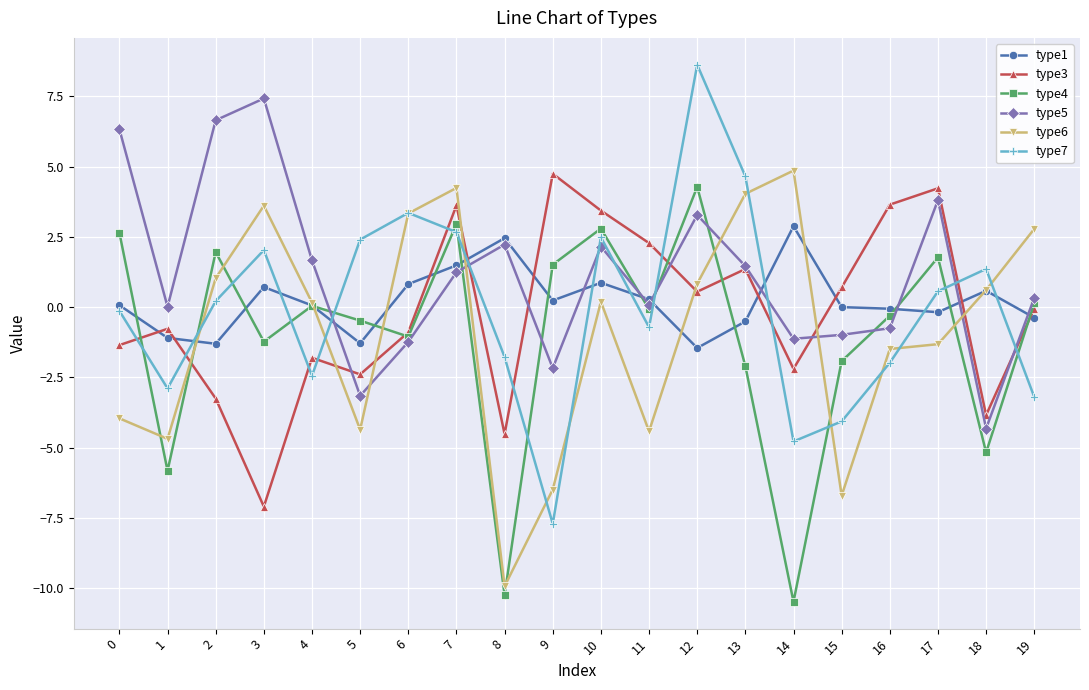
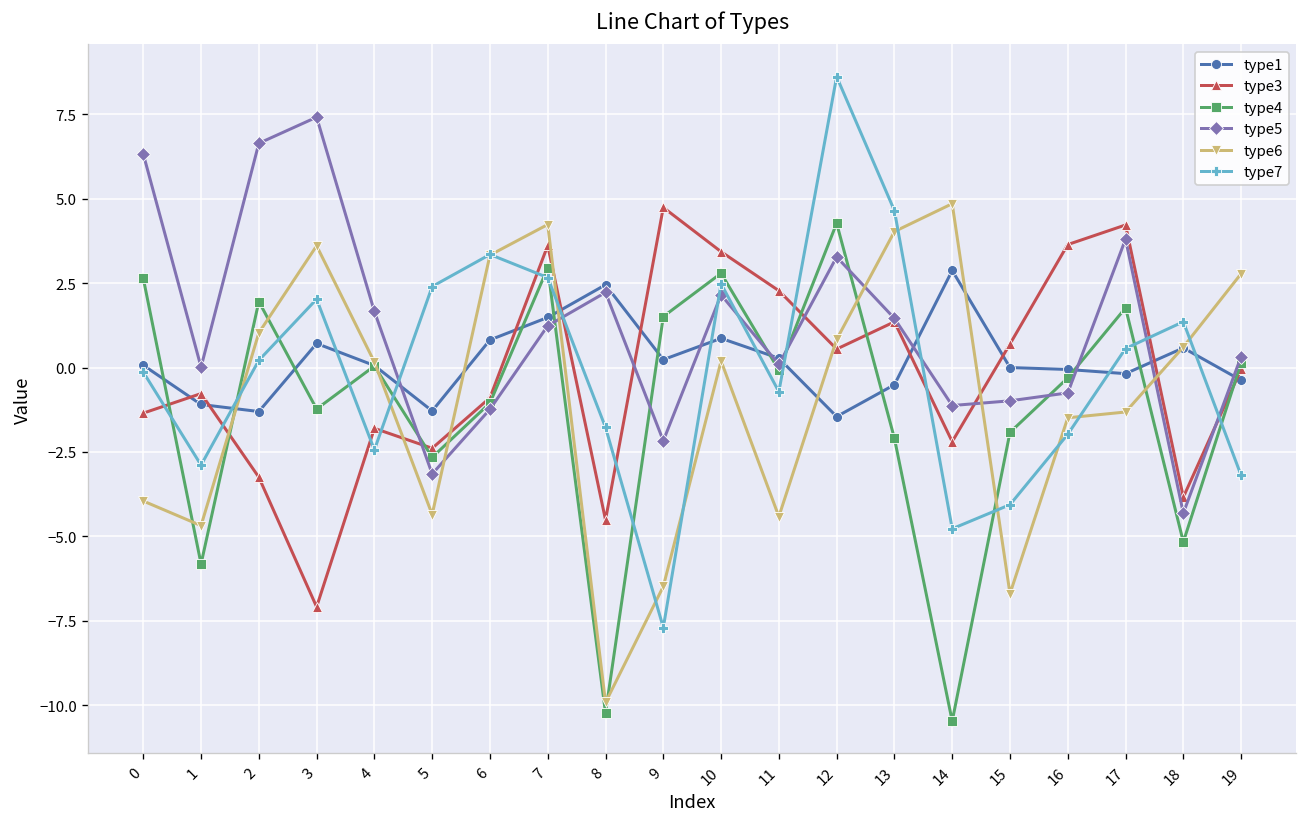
  {
    "type3": {
      "0": -1.3,
      "1": -0.8,
      "2": -3.2,
      "3": -7.1,
      "4": -1.8,
      "5": -2.4,
      "6": -0.9,
      "7": 3.6,
      "8": -4.5,
      "9": 4.7,
      "10": 3.4,
      "11": 2.3,
      "12": 0.5,
      "13": 1.4,
      "14": -2.2,
      "15": 0.7,
      "16": 3.6,
      "17": 4.2,
      "18": -3.8,
      "19": 0.0
    },
    "type4": {
      "0": 2.6,
      "1": -5.8,
      "2": 2.0,
      "3": -1.2,
-     "5": -0.5,
+     "5": -2.7,
      "6": -1.0,
      "7": 3.0,
      "8": -10.2,
      "9": 1.5,
      "10": 2.8,
      "11": -0.1,
      "12": 4.3,
      "13": -2.1,
      "14": -10.5,
      "15": -1.9,
      "16": -0.3,
      "17": 1.8,
      "18": -5.2,
      "19": 0.1
    },
    "type6": {
      "0": -4.0,
      "1": -4.7,
      "2": 1.0,
      "3": 3.6,
      "4": 0.2,
      "5": -4.4,
      "7": 4.2,
      "8": -9.9,
      "9": -6.5,
      "10": 0.2,
      "11": -4.4,
      "12": 0.8,
      "13": 4.0,
      "14": 4.9,
      "15": -6.7,
      "16": -1.5,
      "17": -1.3,
      "19": 2.8
    },
    "type7": {
      "0": -0.1,
      "1": -2.9,
      "2": 0.2,
      "3": 2.0,
      "4": -2.4,
      "5": 2.4,
      "7": 2.7,
      "8": -1.8,
      "9": -7.7,
      "10": 2.5,
      "11": -0.7,
      "12": 8.6,
      "13": 4.6,
      "14": -4.8,
      "15": -4.1,
      "16": -2.0,
      "17": 0.6,
      "18": 1.4,
      "19": -3.2
    }
  }
